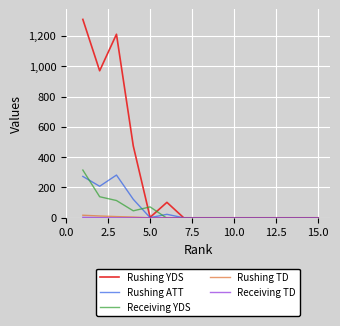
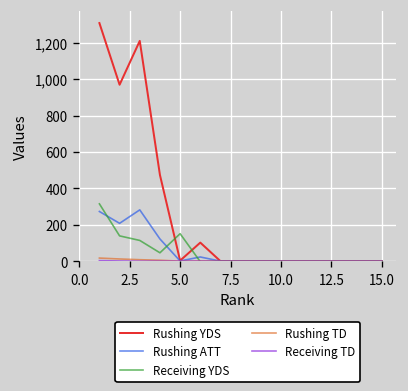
  {
    "Receiving YDS": {
-     "5.0": 70
+     "5.0": 150
    }
  }
